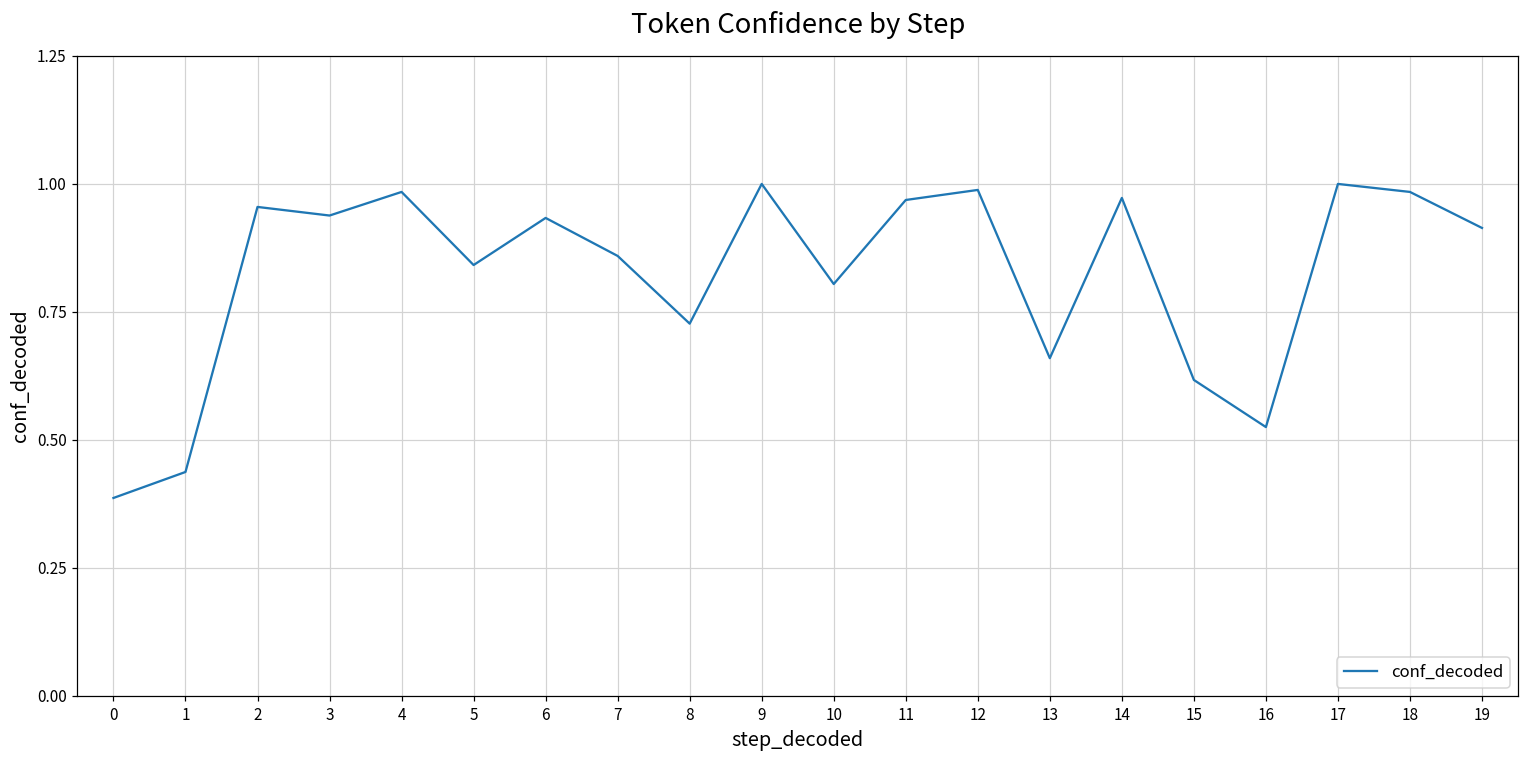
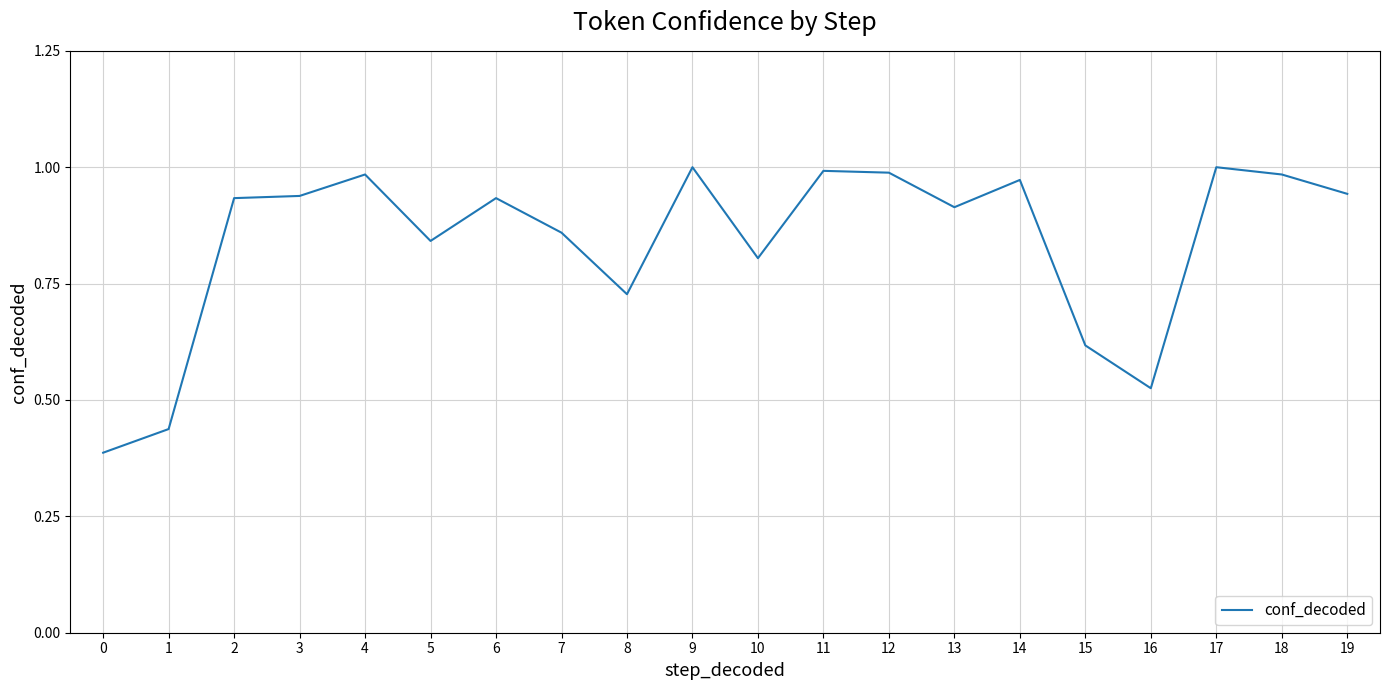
  {
    "0": 0.39,
    "1": 0.44,
-   "2": 0.96,
+   "2": 0.93,
    "3": 0.94,
    "4": 0.98,
    "5": 0.84,
    "6": 0.93,
    "7": 0.86,
    "8": 0.73,
    "9": 1.00,
    "10": 0.80,
-   "11": 0.97,
+   "11": 0.99,
    "12": 0.99,
-   "13": 0.66,
+   "13": 0.91,
    "14": 0.97,
    "15": 0.62,
    "16": 0.53,
    "17": 1.00,
    "18": 0.98,
-   "19": 0.91
+   "19": 0.94
  }
